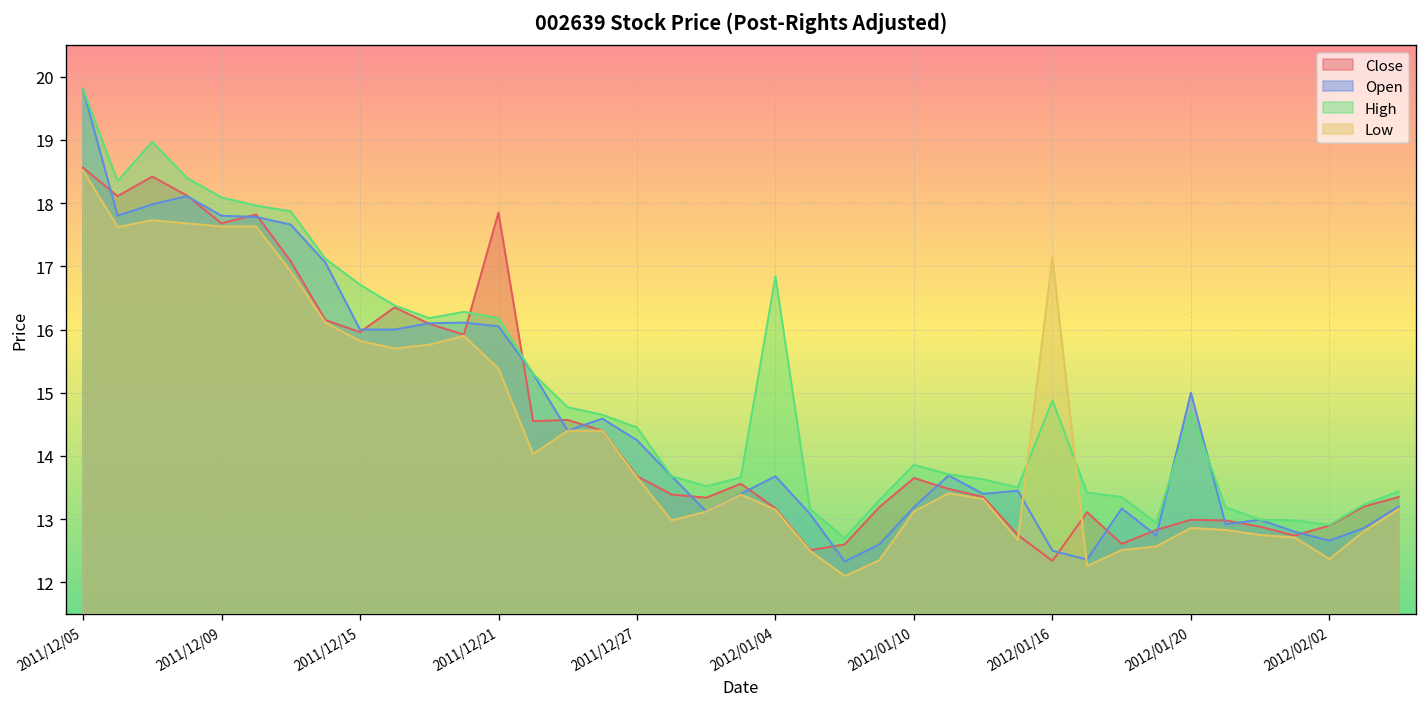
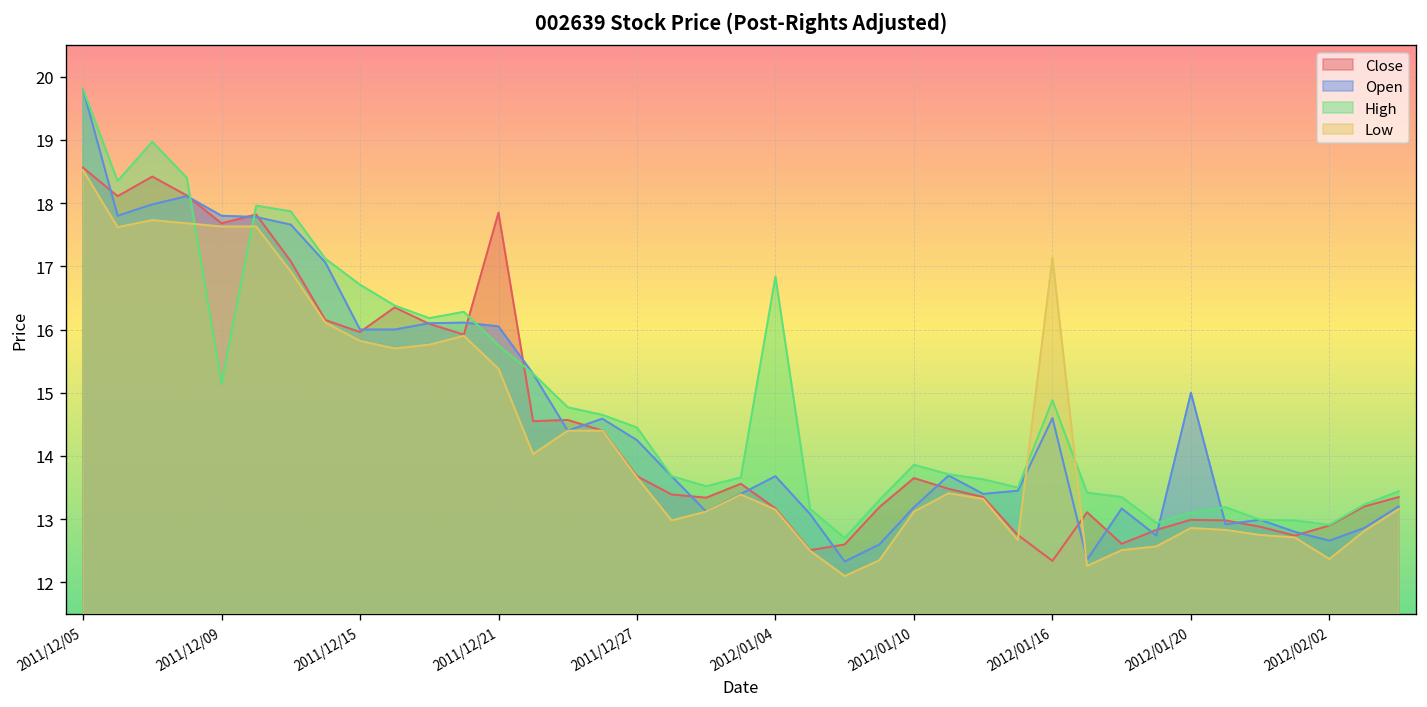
  {
    "Close": {
      "2011/12/09": 17.7,
      "2011/12/21": 17.9,
      "2012/01/10": 13.7,
      "2012/01/16": 12.3,
      "2012/01/20": 13.0
    },
    "Open": {
      "2011/12/09": 17.8,
      "2011/12/21": 16.1,
      "2011/12/27": 14.3,
      "2012/01/04": 13.7,
      "2012/01/10": 13.2,
-     "2012/01/16": 12.5,
+     "2012/01/16": 14.6,
      "2012/01/20": 15.0,
      "2012/02/02": 12.7
    },
    "High": {
-     "2011/12/09": 18.1,
+     "2011/12/09": 15.1,
      "2011/12/15": 16.7,
-     "2011/12/21": 16.2,
+     "2011/12/21": 15.8,
      "2011/12/27": 14.5,
      "2012/01/04": 16.8,
      "2012/01/10": 13.9,
      "2012/01/16": 14.9,
-     "2012/01/20": 14.7
+     "2012/01/20": 13.1
    },
    "Low": {
      "2011/12/09": 17.6,
      "2011/12/15": 15.8,
      "2011/12/21": 15.4,
      "2012/01/10": 13.1,
      "2012/01/16": 17.1,
      "2012/01/20": 12.9,
      "2012/02/02": 12.4
    }
  }
